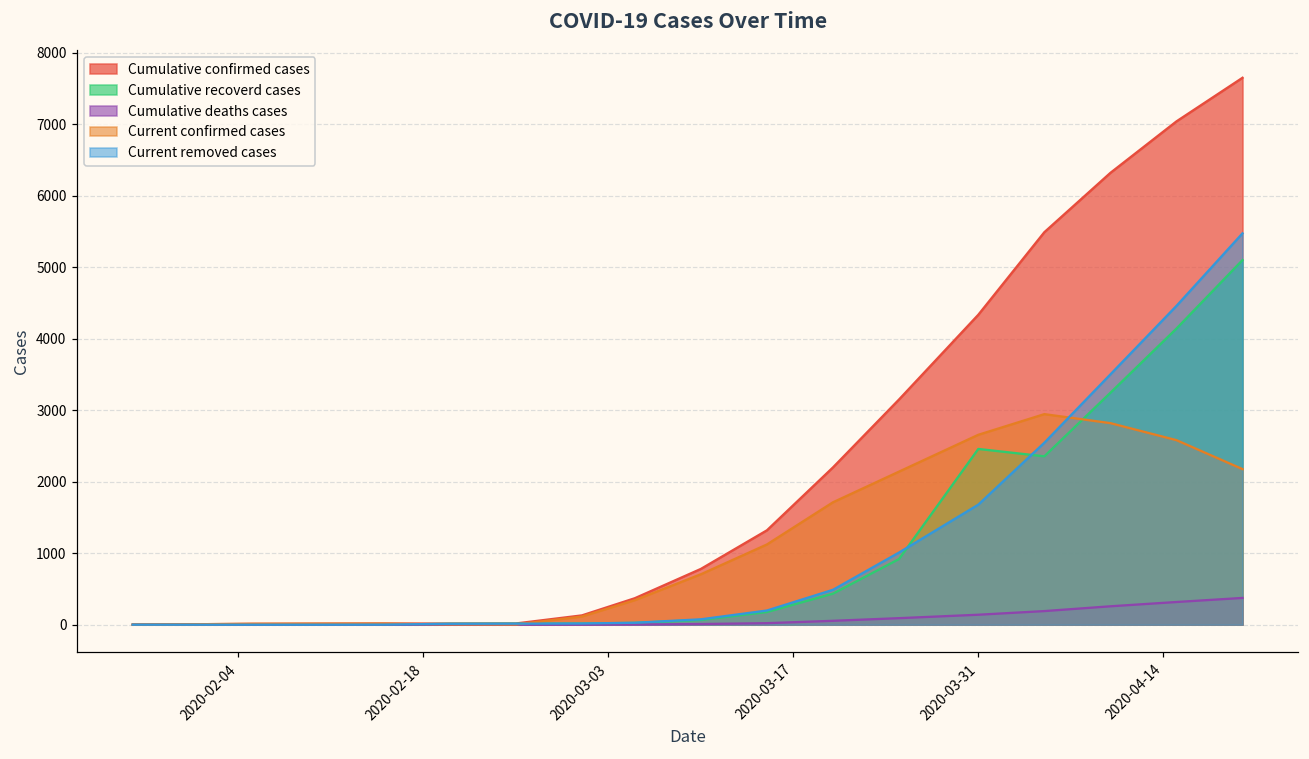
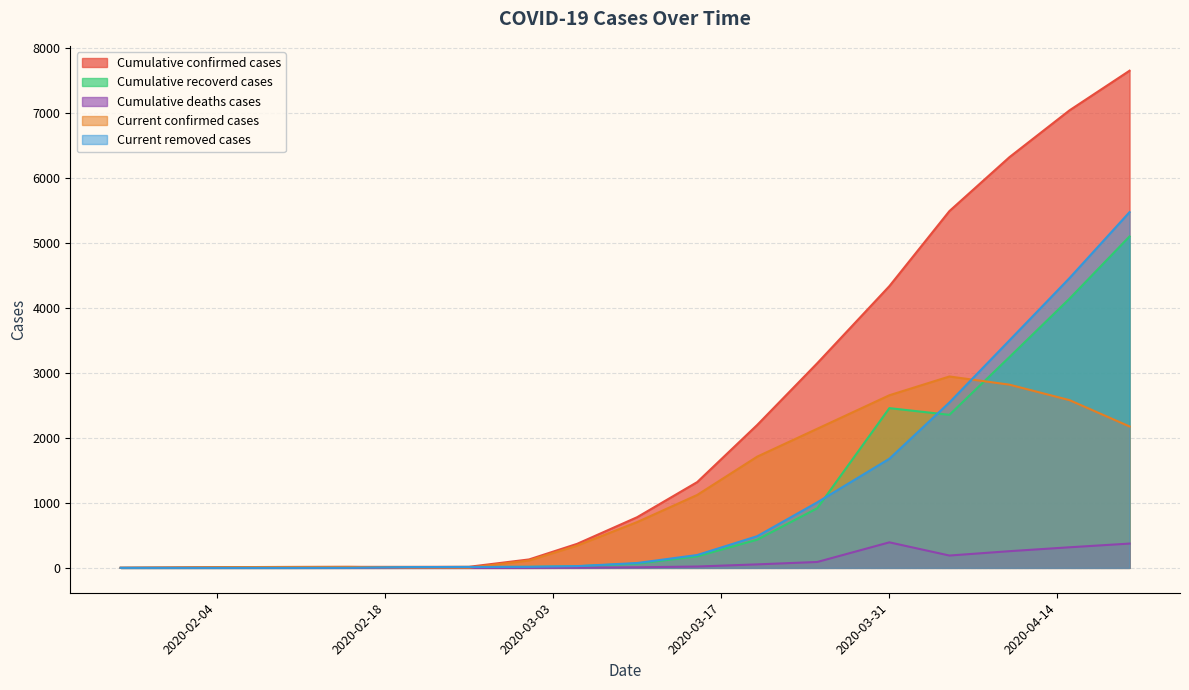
  {
    "Cumulative recoverd cases": {
      "2020-03-31": 2500
    },
    "Cumulative deaths cases": {
-     "2020-03-31": 100
+     "2020-03-31": 400
    },
    "Current removed cases": {
      "2020-03-31": 1700
    }
  }
